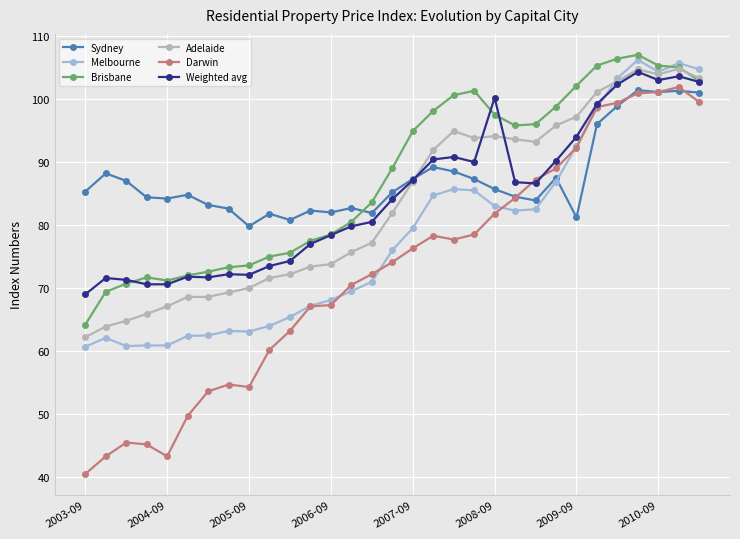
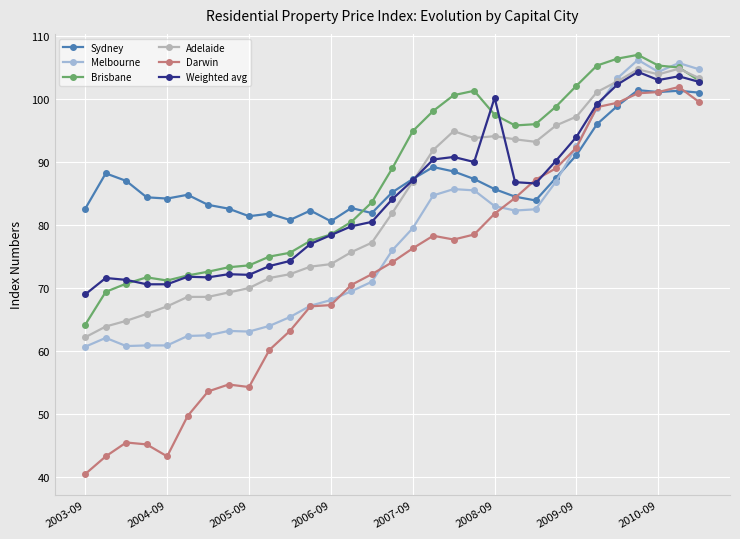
  {
    "Sydney": {
-     "2003-09": 85,
+     "2003-09": 83,
      "2004-09": 84,
-     "2005-09": 80,
-     "2006-09": 82,
+     "2005-09": 81,
+     "2006-09": 81,
      "2008-09": 86,
-     "2009-09": 81
+     "2009-09": 91
    },
    "Brisbane": {
      "2003-09": 64,
      "2004-09": 71,
      "2005-09": 74,
      "2007-09": 95,
      "2008-09": 98,
      "2009-09": 102,
      "2010-09": 105
    },
    "Darwin": {
      "2003-09": 41,
      "2004-09": 43,
      "2005-09": 54,
      "2006-09": 67,
      "2007-09": 76,
      "2008-09": 82
    },
    "Weighted avg": {
      "2003-09": 69,
      "2004-09": 71,
      "2005-09": 72,
      "2008-09": 100,
      "2009-09": 94,
      "2010-09": 103
    }
  }
